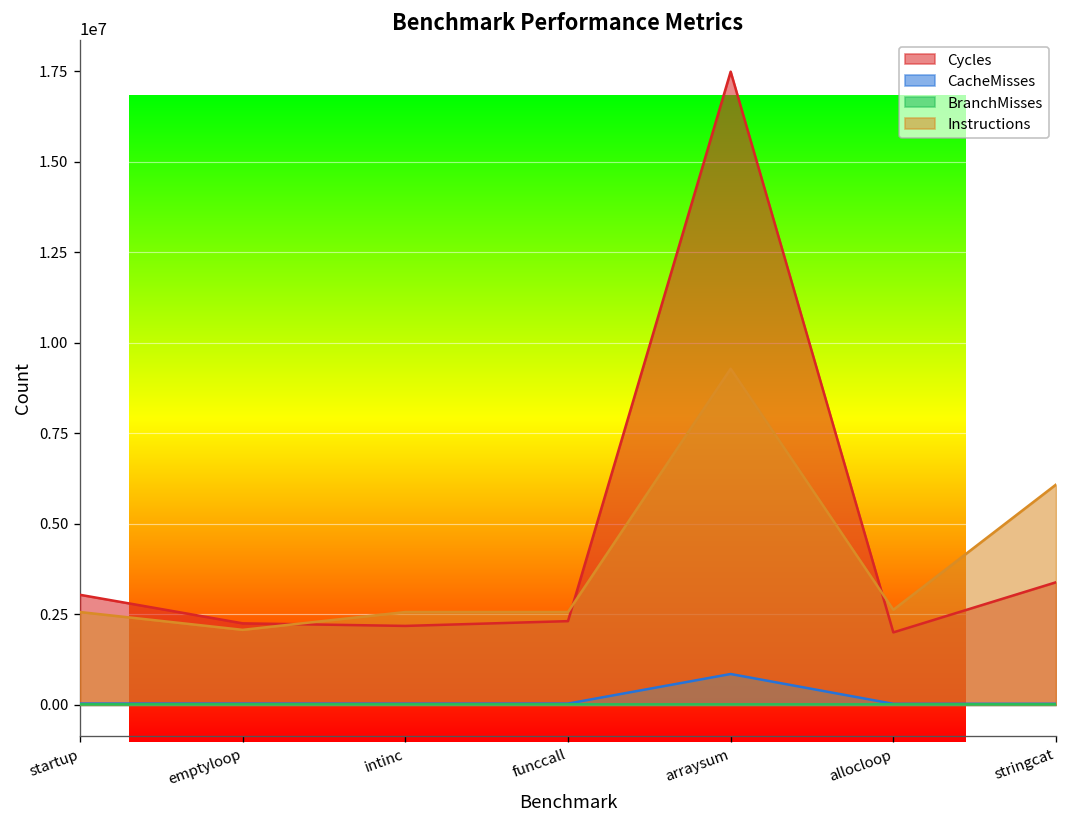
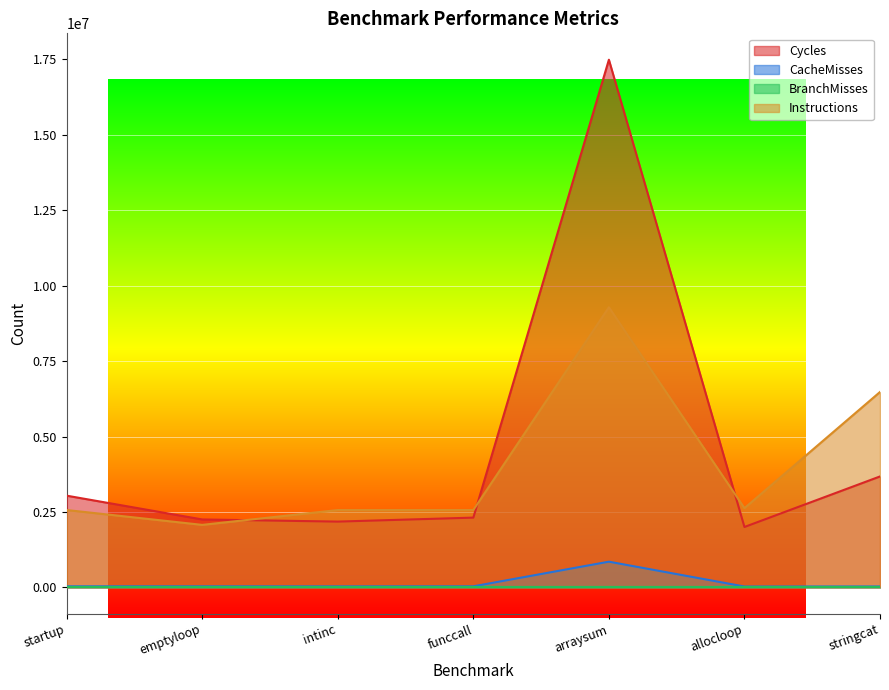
  {
    "Cycles": {
      "startup": 3000000,
      "emptyloop": 2300000,
      "intinc": 2200000,
      "funccall": 2300000,
      "arraysum": 17500000,
      "allocloop": 2000000,
-     "stringcat": 3400000
+     "stringcat": 3700000
    },
    "CacheMisses": {
      "arraysum": 900000
    },
    "BranchMisses": {
      "arraysum": 0
    },
    "Instructions": {
      "startup": 2600000,
      "emptyloop": 2100000,
      "intinc": 2600000,
      "funccall": 2600000,
      "arraysum": 9300000,
      "allocloop": 2600000,
-     "stringcat": 6100000
+     "stringcat": 6500000
    }
  }
